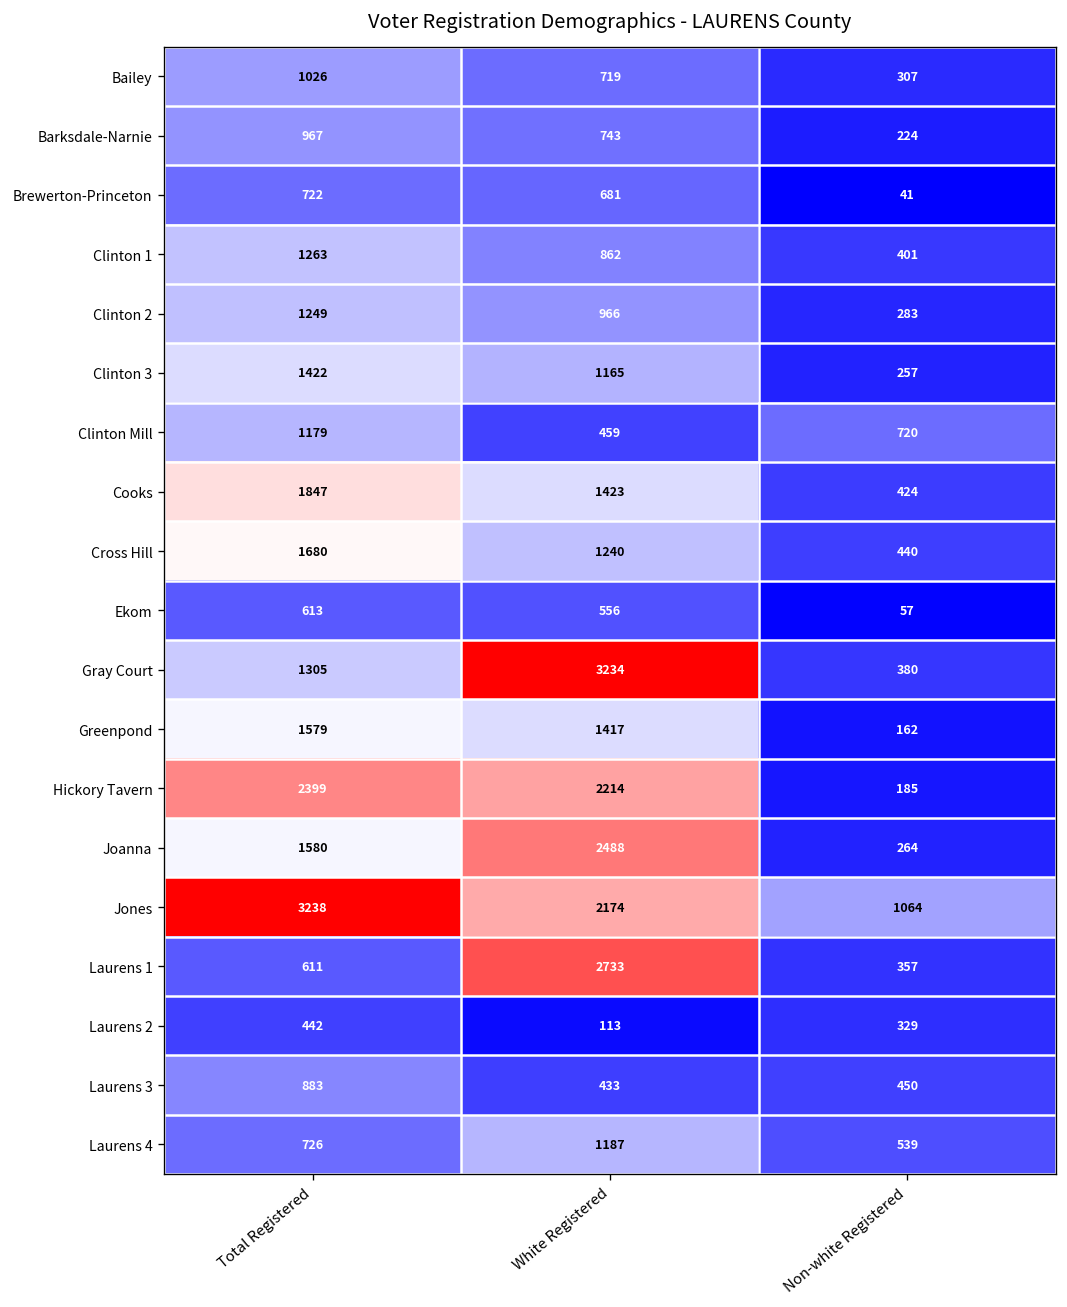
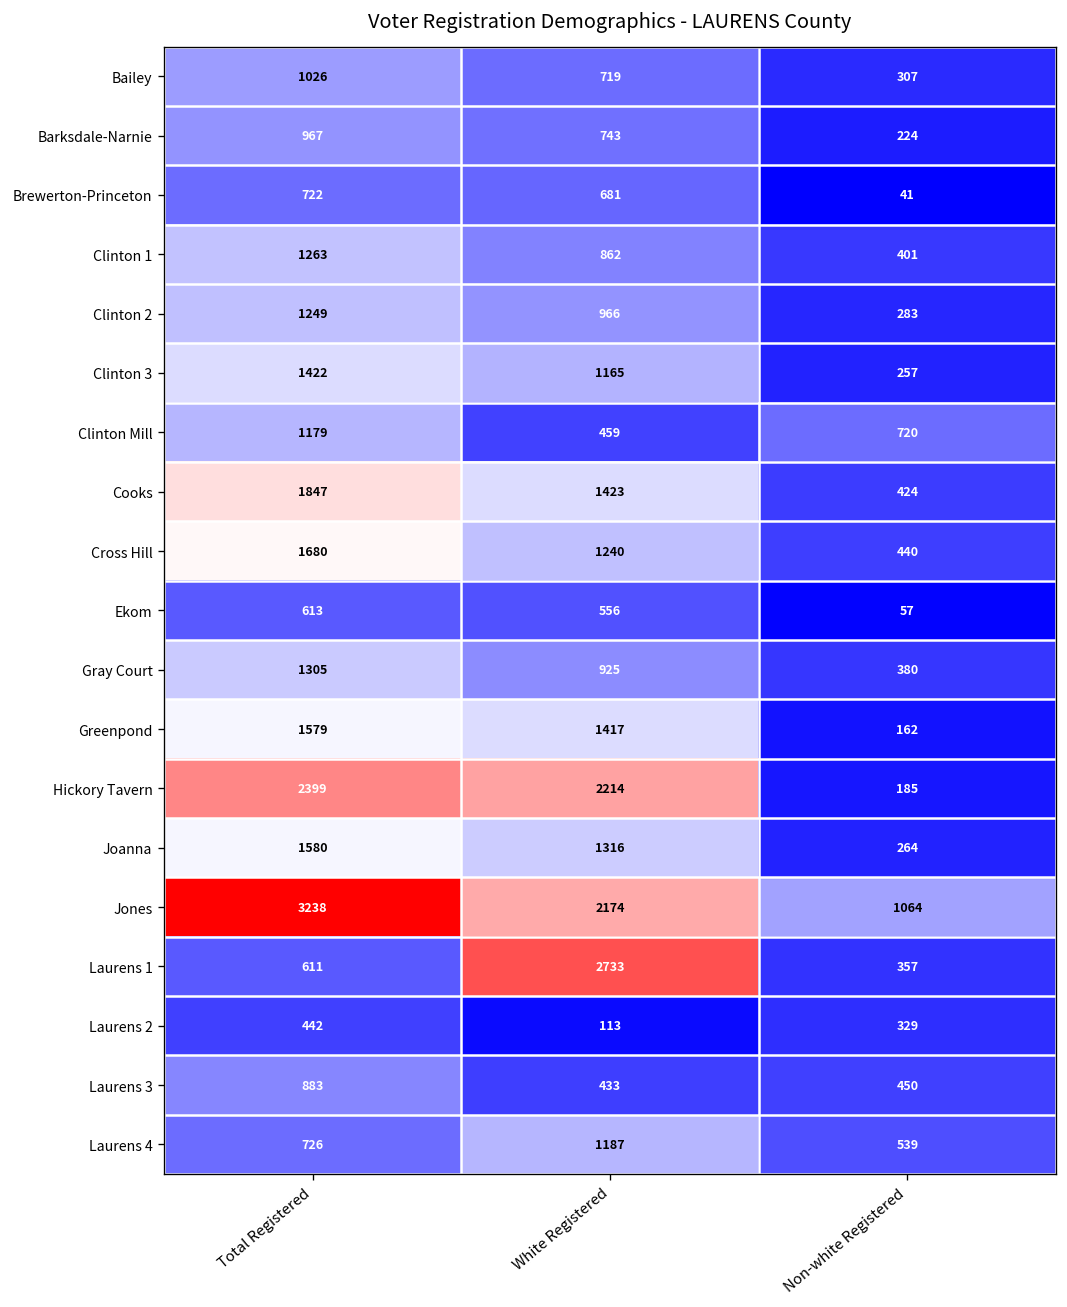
  {
    "Bailey": {
      "Total Registered": 1026,
      "White Registered": 719,
      "Non-white Registered": 307
    },
    "Barksdale-Narnie": {
      "Total Registered": 967,
      "White Registered": 743,
      "Non-white Registered": 224
    },
    "Brewerton-Princeton": {
      "Total Registered": 722,
      "White Registered": 681,
      "Non-white Registered": 41
    },
    "Clinton 1": {
      "Total Registered": 1263,
      "White Registered": 862,
      "Non-white Registered": 401
    },
    "Clinton 2": {
      "Total Registered": 1249,
      "White Registered": 966,
      "Non-white Registered": 283
    },
    "Clinton 3": {
      "Total Registered": 1422,
      "White Registered": 1165,
      "Non-white Registered": 257
    },
    "Clinton Mill": {
      "Total Registered": 1179,
      "White Registered": 459,
      "Non-white Registered": 720
    },
    "Cooks": {
      "Total Registered": 1847,
      "White Registered": 1423,
      "Non-white Registered": 424
    },
    "Cross Hill": {
      "Total Registered": 1680,
      "White Registered": 1240,
      "Non-white Registered": 440
    },
    "Ekom": {
      "Total Registered": 613,
      "White Registered": 556,
      "Non-white Registered": 57
    },
    "Gray Court": {
      "Total Registered": 1305,
-     "White Registered": 3234,
+     "White Registered": 925,
      "Non-white Registered": 380
    },
    "Greenpond": {
      "Total Registered": 1579,
      "White Registered": 1417,
      "Non-white Registered": 162
    },
    "Hickory Tavern": {
      "Total Registered": 2399,
      "White Registered": 2214,
      "Non-white Registered": 185
    },
    "Joanna": {
      "Total Registered": 1580,
-     "White Registered": 2488,
+     "White Registered": 1316,
      "Non-white Registered": 264
    },
    "Jones": {
      "Total Registered": 3238,
      "White Registered": 2174,
      "Non-white Registered": 1064
    },
    "Laurens 1": {
      "Total Registered": 611,
      "White Registered": 2733,
      "Non-white Registered": 357
    },
    "Laurens 2": {
      "Total Registered": 442,
      "White Registered": 113,
      "Non-white Registered": 329
    },
    "Laurens 3": {
      "Total Registered": 883,
      "White Registered": 433,
      "Non-white Registered": 450
    },
    "Laurens 4": {
      "Total Registered": 726,
      "White Registered": 1187,
      "Non-white Registered": 539
    }
  }
